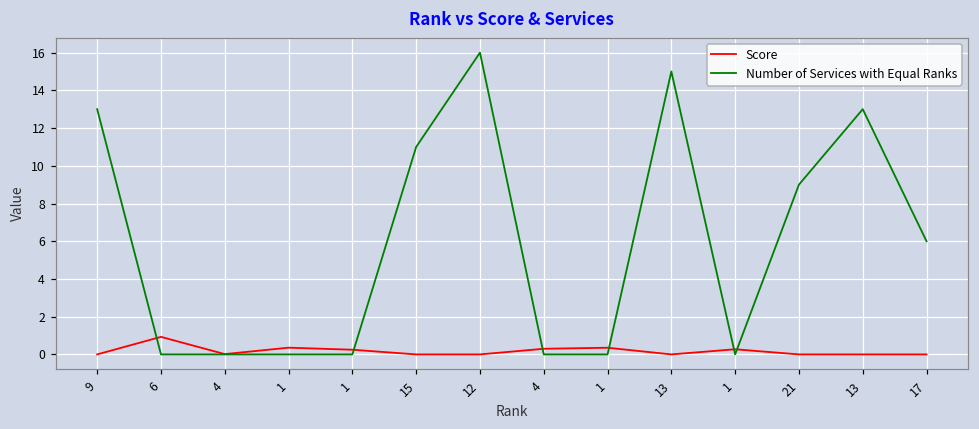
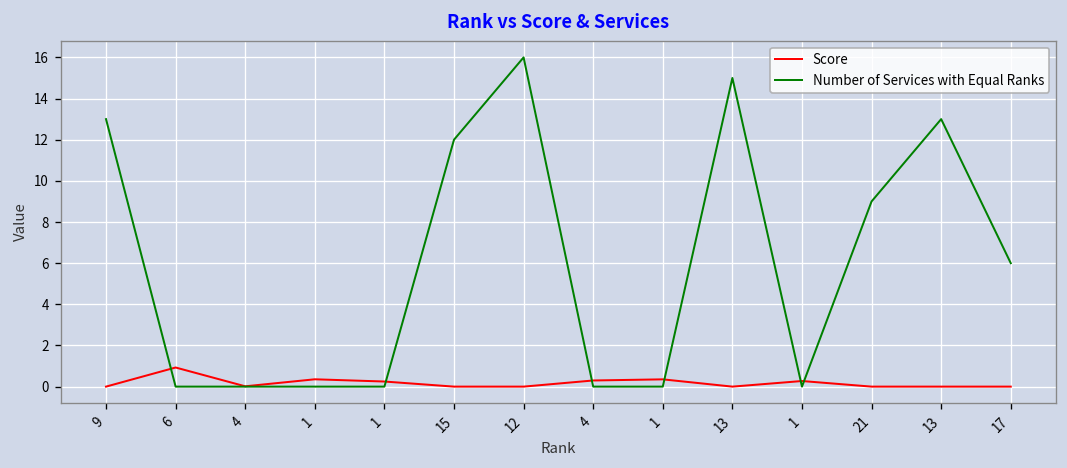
  {
    "Score": {
      "9": 0,
      "6": 1,
      "15": 0,
      "12": 0,
      "21": 0,
      "17": 0
    },
    "Number of Services with Equal Ranks": {
      "9": 13,
      "6": 0,
-     "15": 11,
+     "15": 12,
      "12": 16,
      "21": 9,
      "17": 6
    }
  }
